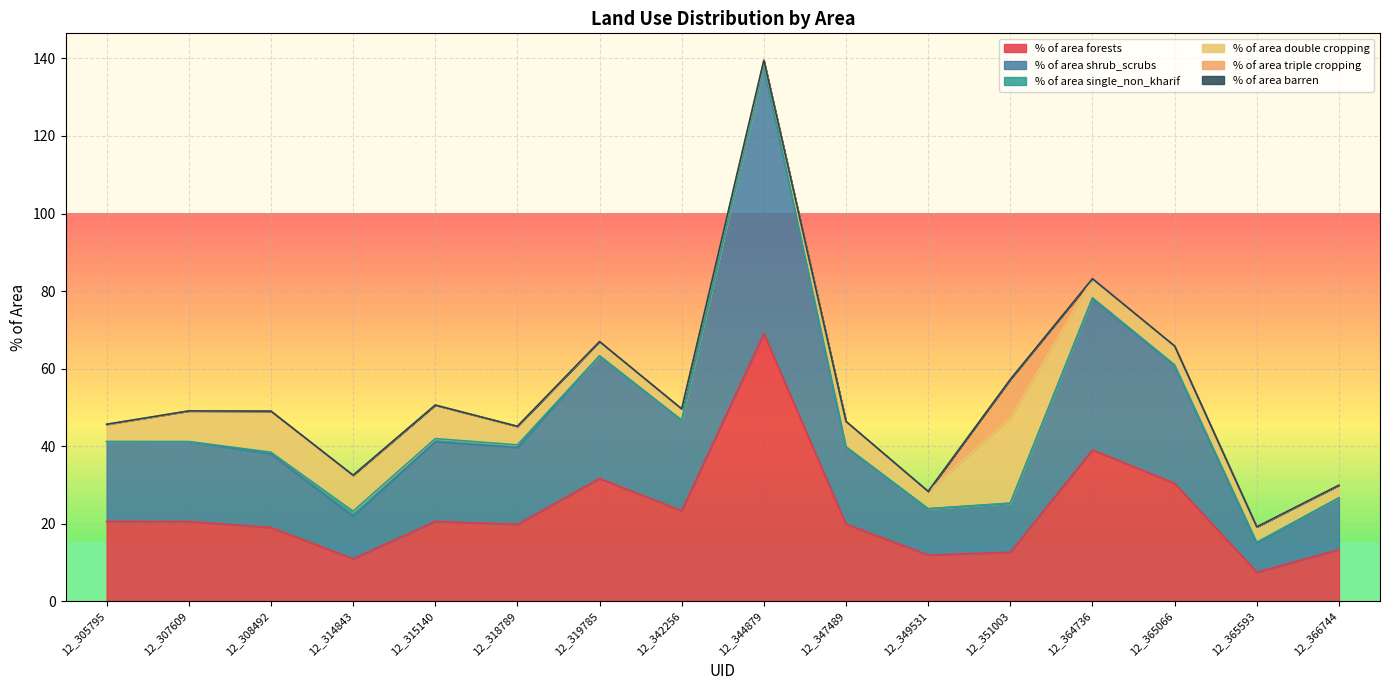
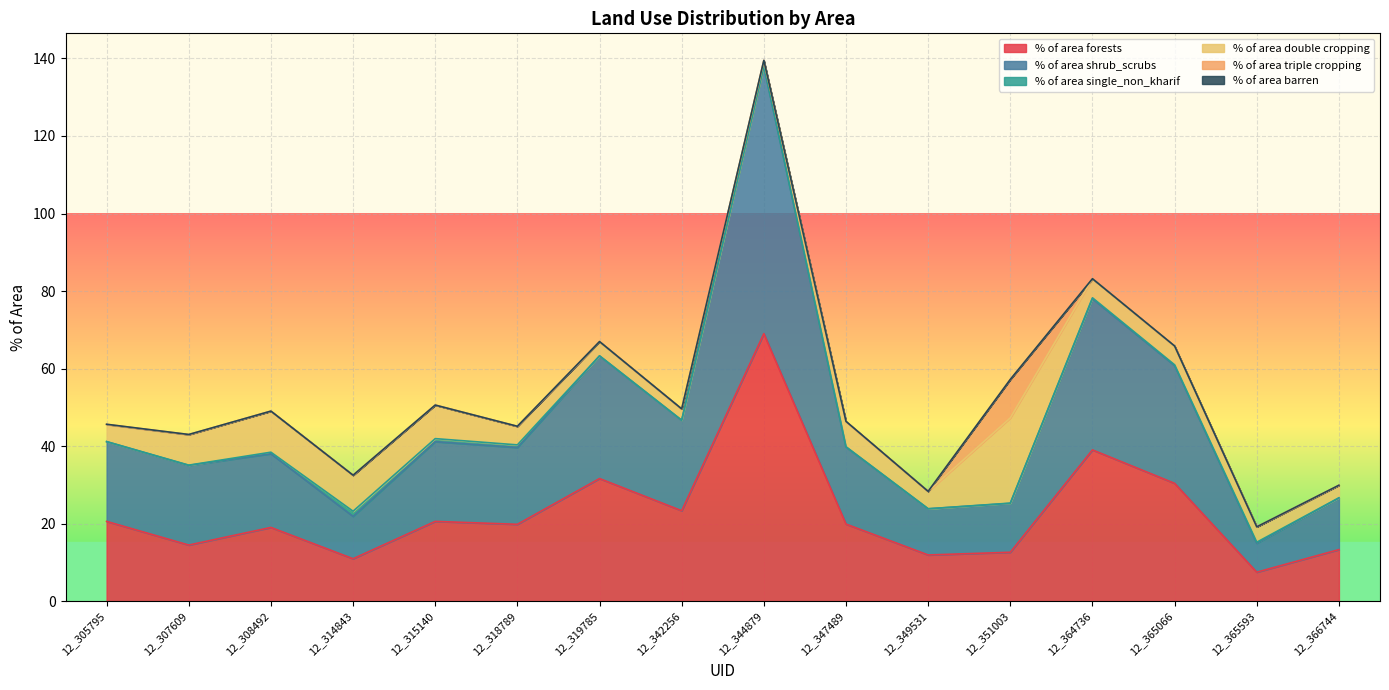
  {
    "% of area forests": {
      "12_305795": 21,
-     "12_307609": 21,
+     "12_307609": 14,
      "12_308492": 19,
      "12_314843": 11,
      "12_315140": 21,
      "12_318789": 20,
      "12_319785": 32,
      "12_342256": 23,
      "12_344879": 69,
      "12_347489": 20,
      "12_349531": 12,
      "12_351003": 13,
      "12_364736": 39,
      "12_365066": 30,
      "12_365593": 7,
      "12_366744": 13
    },
    "% of area double cropping": {
      "12_351003": 22
    }
  }
